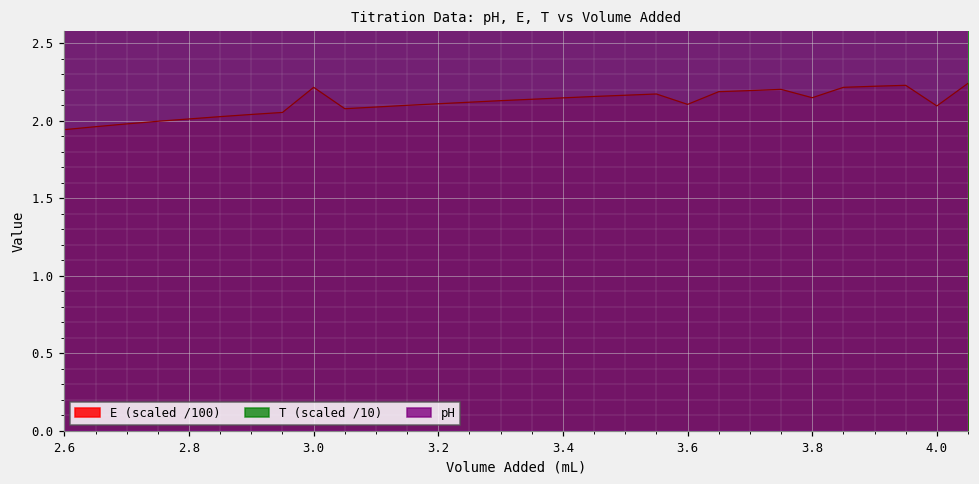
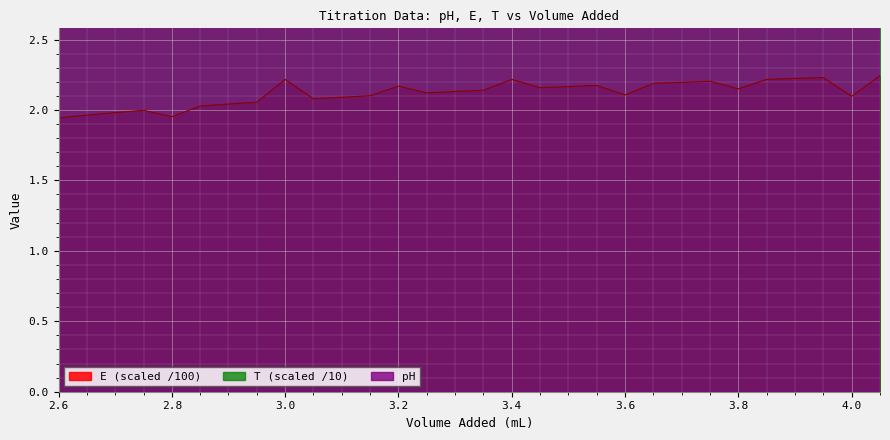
  {
    "E (scaled /100)": {
      "2.6": 1.94,
-     "2.8": 2.01,
+     "2.8": 1.95,
      "3.0": 2.22,
-     "3.2": 2.11,
-     "3.4": 2.15,
+     "3.2": 2.17,
+     "3.4": 2.22,
      "3.6": 2.11,
      "3.8": 2.15,
      "4.0": 2.10
    }
  }
